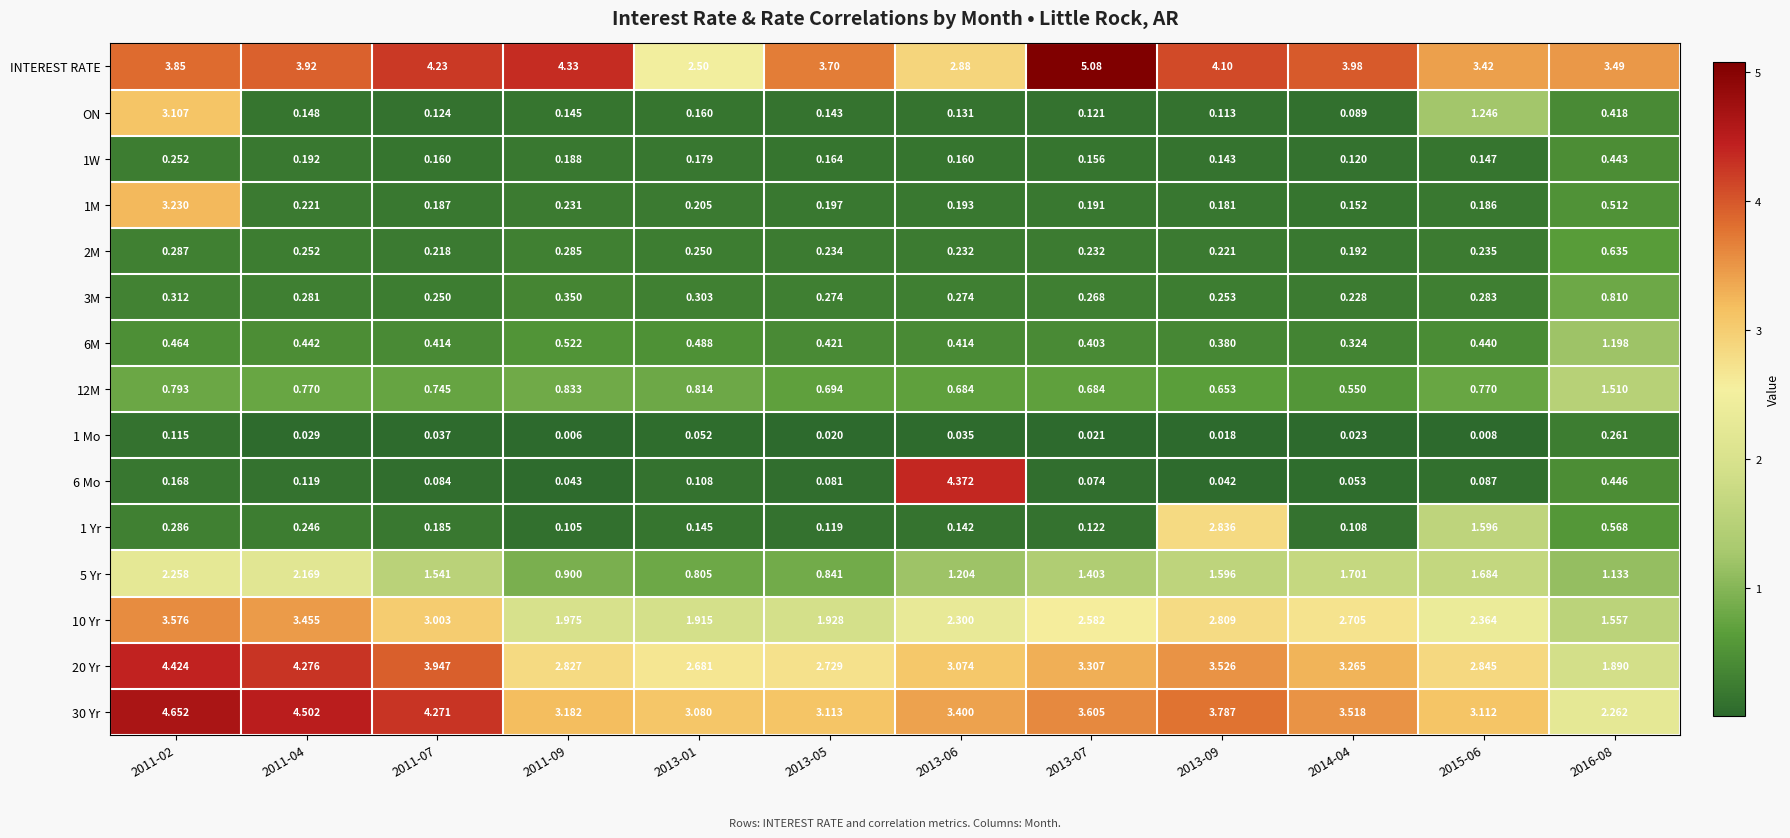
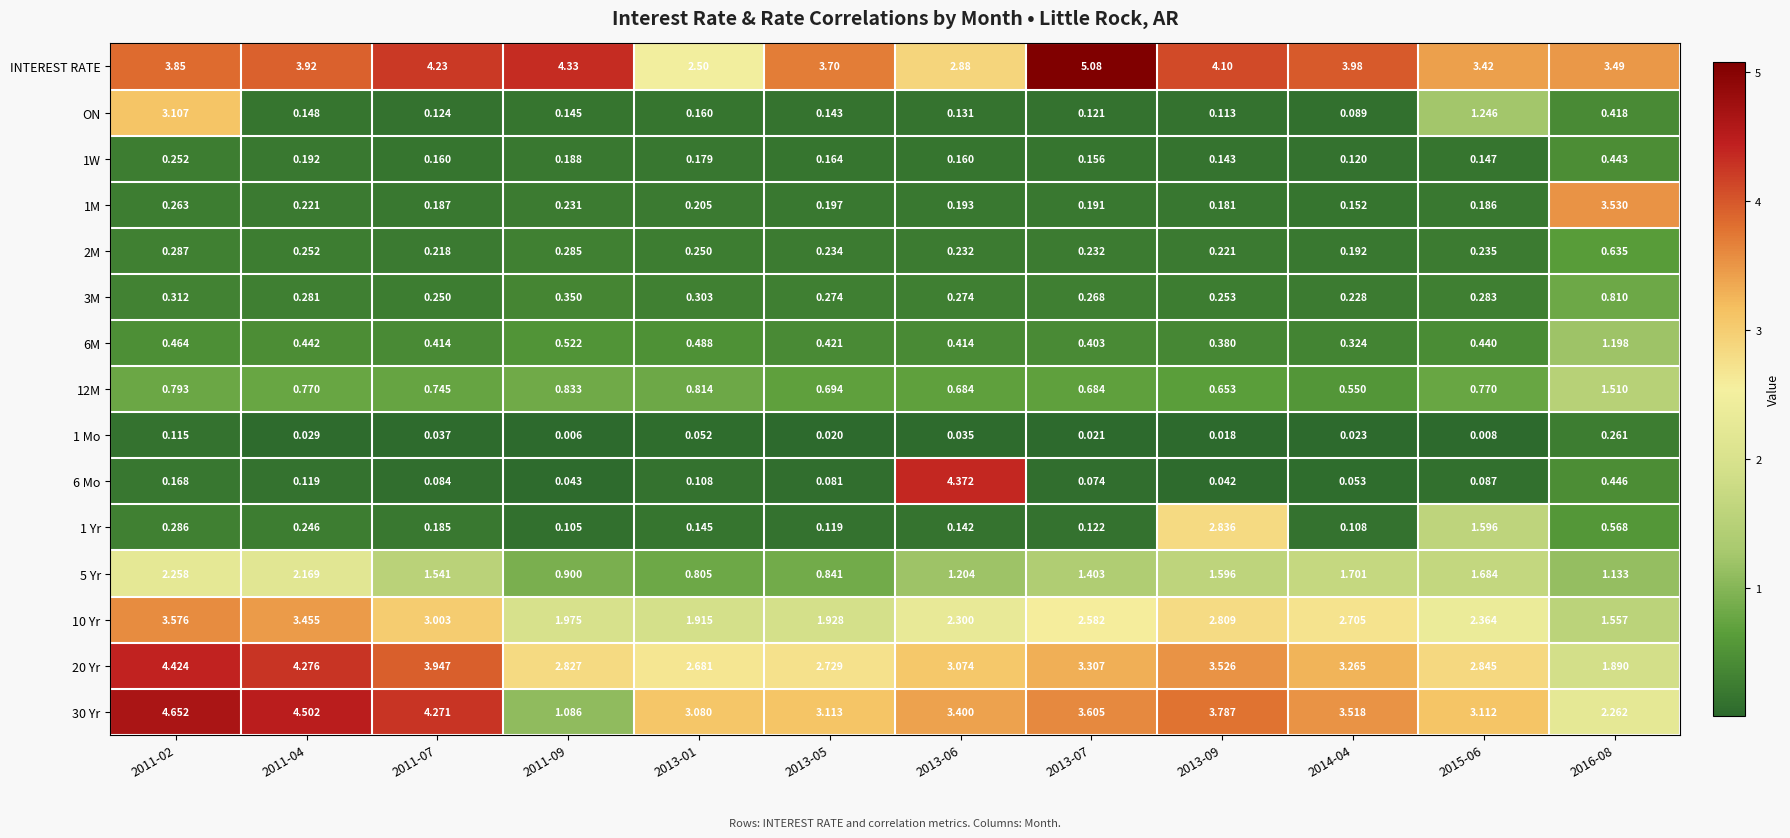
  {
    "INTEREST RATE": {
      "2011-02": 3.85,
      "2011-04": 3.92,
      "2011-07": 4.23,
      "2011-09": 4.33,
      "2013-01": 2.50,
      "2013-05": 3.70,
      "2013-06": 2.88,
      "2013-07": 5.08,
      "2013-09": 4.10,
      "2014-04": 3.98,
      "2015-06": 3.42,
      "2016-08": 3.49
    },
    "ON": {
      "2011-02": 3.107,
      "2011-04": 0.148,
      "2011-07": 0.124,
      "2011-09": 0.145,
      "2013-01": 0.160,
      "2013-05": 0.143,
      "2013-06": 0.131,
      "2013-07": 0.121,
      "2013-09": 0.113,
      "2014-04": 0.089,
      "2015-06": 1.246,
      "2016-08": 0.418
    },
    "1W": {
      "2011-02": 0.252,
      "2011-04": 0.192,
      "2011-07": 0.160,
      "2011-09": 0.188,
      "2013-01": 0.179,
      "2013-05": 0.164,
      "2013-06": 0.160,
      "2013-07": 0.156,
      "2013-09": 0.143,
      "2014-04": 0.120,
      "2015-06": 0.147,
      "2016-08": 0.443
    },
    "1M": {
-     "2011-02": 3.230,
+     "2011-02": 0.263,
      "2011-04": 0.221,
      "2011-07": 0.187,
      "2011-09": 0.231,
      "2013-01": 0.205,
      "2013-05": 0.197,
      "2013-06": 0.193,
      "2013-07": 0.191,
      "2013-09": 0.181,
      "2014-04": 0.152,
      "2015-06": 0.186,
-     "2016-08": 0.512
+     "2016-08": 3.530
    },
    "2M": {
      "2011-02": 0.287,
      "2011-04": 0.252,
      "2011-07": 0.218,
      "2011-09": 0.285,
      "2013-01": 0.250,
      "2013-05": 0.234,
      "2013-06": 0.232,
      "2013-07": 0.232,
      "2013-09": 0.221,
      "2014-04": 0.192,
      "2015-06": 0.235,
      "2016-08": 0.635
    },
    "3M": {
      "2011-02": 0.312,
      "2011-04": 0.281,
      "2011-07": 0.250,
      "2011-09": 0.350,
      "2013-01": 0.303,
      "2013-05": 0.274,
      "2013-06": 0.274,
      "2013-07": 0.268,
      "2013-09": 0.253,
      "2014-04": 0.228,
      "2015-06": 0.283,
      "2016-08": 0.810
    },
    "6M": {
      "2011-02": 0.464,
      "2011-04": 0.442,
      "2011-07": 0.414,
      "2011-09": 0.522,
      "2013-01": 0.488,
      "2013-05": 0.421,
      "2013-06": 0.414,
      "2013-07": 0.403,
      "2013-09": 0.380,
      "2014-04": 0.324,
      "2015-06": 0.440,
      "2016-08": 1.198
    },
    "12M": {
      "2011-02": 0.793,
      "2011-04": 0.770,
      "2011-07": 0.745,
      "2011-09": 0.833,
      "2013-01": 0.814,
      "2013-05": 0.694,
      "2013-06": 0.684,
      "2013-07": 0.684,
      "2013-09": 0.653,
      "2014-04": 0.550,
      "2015-06": 0.770,
      "2016-08": 1.510
    },
    "1 Mo": {
      "2011-02": 0.115,
      "2011-04": 0.029,
      "2011-07": 0.037,
      "2011-09": 0.006,
      "2013-01": 0.052,
      "2013-05": 0.020,
      "2013-06": 0.035,
      "2013-07": 0.021,
      "2013-09": 0.018,
      "2014-04": 0.023,
      "2015-06": 0.008,
      "2016-08": 0.261
    },
    "6 Mo": {
      "2011-02": 0.168,
      "2011-04": 0.119,
      "2011-07": 0.084,
      "2011-09": 0.043,
      "2013-01": 0.108,
      "2013-05": 0.081,
      "2013-06": 4.372,
      "2013-07": 0.074,
      "2013-09": 0.042,
      "2014-04": 0.053,
      "2015-06": 0.087,
      "2016-08": 0.446
    },
    "1 Yr": {
      "2011-02": 0.286,
      "2011-04": 0.246,
      "2011-07": 0.185,
      "2011-09": 0.105,
      "2013-01": 0.145,
      "2013-05": 0.119,
      "2013-06": 0.142,
      "2013-07": 0.122,
      "2013-09": 2.836,
      "2014-04": 0.108,
      "2015-06": 1.596,
      "2016-08": 0.568
    },
    "5 Yr": {
      "2011-02": 2.258,
      "2011-04": 2.169,
      "2011-07": 1.541,
      "2011-09": 0.900,
      "2013-01": 0.805,
      "2013-05": 0.841,
      "2013-06": 1.204,
      "2013-07": 1.403,
      "2013-09": 1.596,
      "2014-04": 1.701,
      "2015-06": 1.684,
      "2016-08": 1.133
    },
    "10 Yr": {
      "2011-02": 3.576,
      "2011-04": 3.455,
      "2011-07": 3.003,
      "2011-09": 1.975,
      "2013-01": 1.915,
      "2013-05": 1.928,
      "2013-06": 2.300,
      "2013-07": 2.582,
      "2013-09": 2.809,
      "2014-04": 2.705,
      "2015-06": 2.364,
      "2016-08": 1.557
    },
    "20 Yr": {
      "2011-02": 4.424,
      "2011-04": 4.276,
      "2011-07": 3.947,
      "2011-09": 2.827,
      "2013-01": 2.681,
      "2013-05": 2.729,
      "2013-06": 3.074,
      "2013-07": 3.307,
      "2013-09": 3.526,
      "2014-04": 3.265,
      "2015-06": 2.845,
      "2016-08": 1.890
    },
    "30 Yr": {
      "2011-02": 4.652,
      "2011-04": 4.502,
      "2011-07": 4.271,
-     "2011-09": 3.182,
+     "2011-09": 1.086,
      "2013-01": 3.080,
      "2013-05": 3.113,
      "2013-06": 3.400,
      "2013-07": 3.605,
      "2013-09": 3.787,
      "2014-04": 3.518,
      "2015-06": 3.112,
      "2016-08": 2.262
    }
  }
